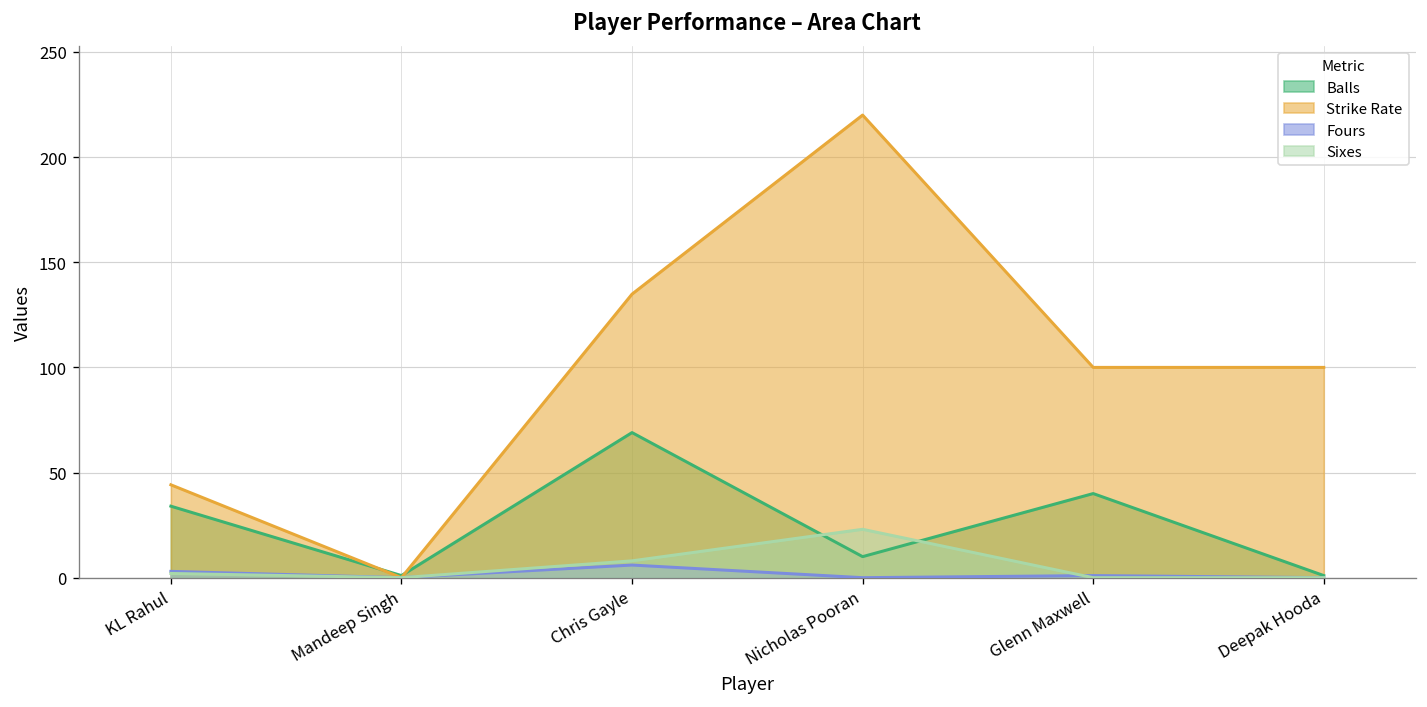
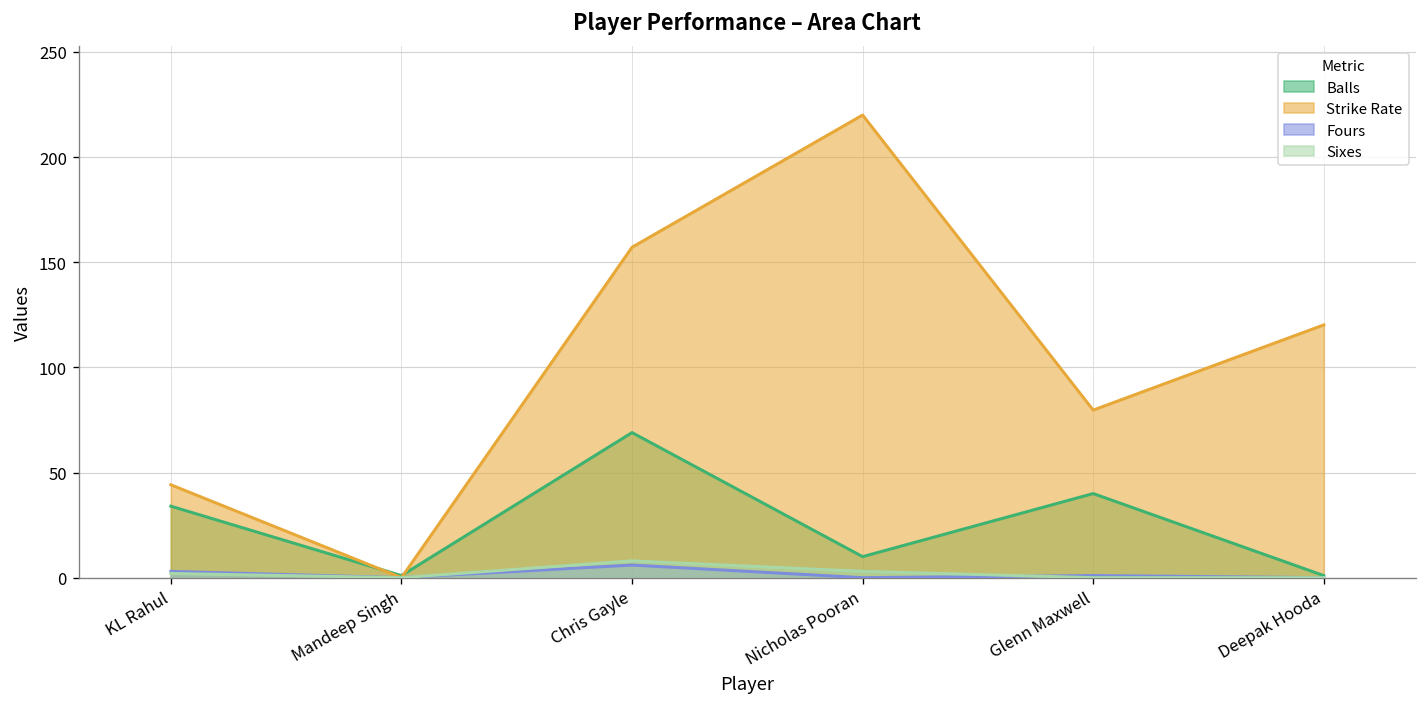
  {
    "Balls": {
      "KL Rahul": 34,
      "Chris Gayle": 69,
      "Nicholas Pooran": 10,
      "Glenn Maxwell": 40
    },
    "Strike Rate": {
      "KL Rahul": 44,
-     "Chris Gayle": 135,
+     "Chris Gayle": 157,
      "Nicholas Pooran": 220,
-     "Glenn Maxwell": 100,
-     "Deepak Hooda": 100
+     "Glenn Maxwell": 80,
+     "Deepak Hooda": 120
    },
    "Fours": {
      "Chris Gayle": 6,
      "Nicholas Pooran": 0
    },
    "Sixes": {
      "Chris Gayle": 8,
-     "Nicholas Pooran": 23
+     "Nicholas Pooran": 3
    }
  }
